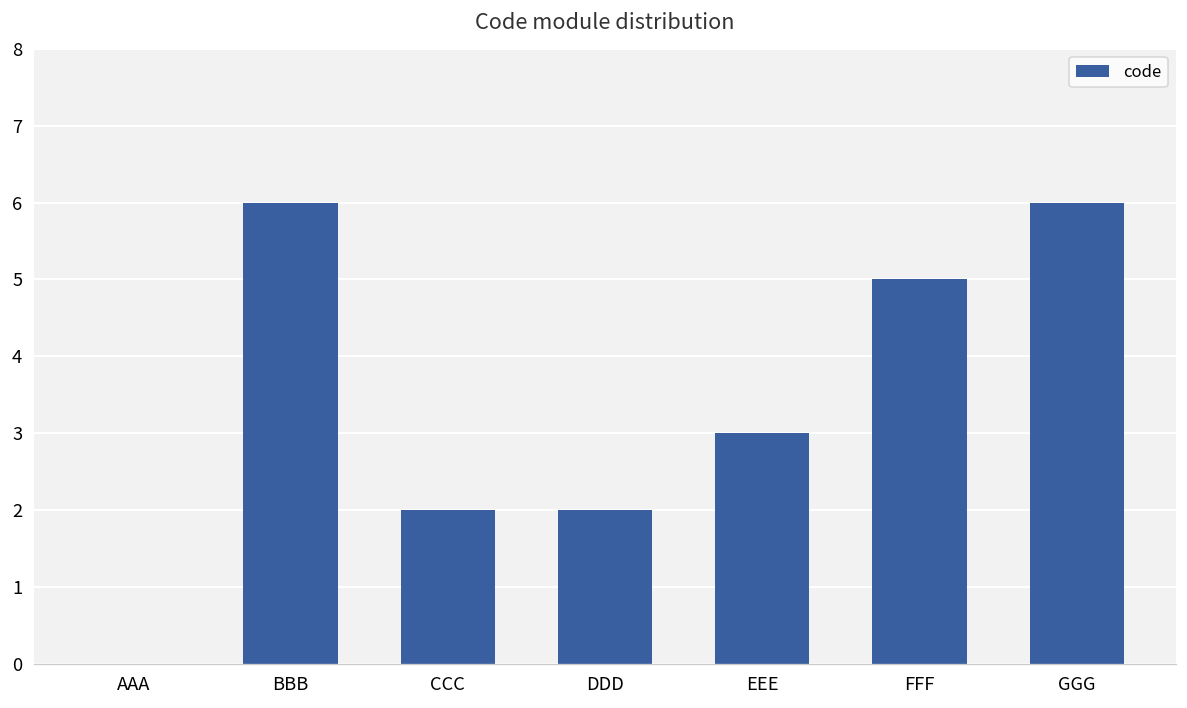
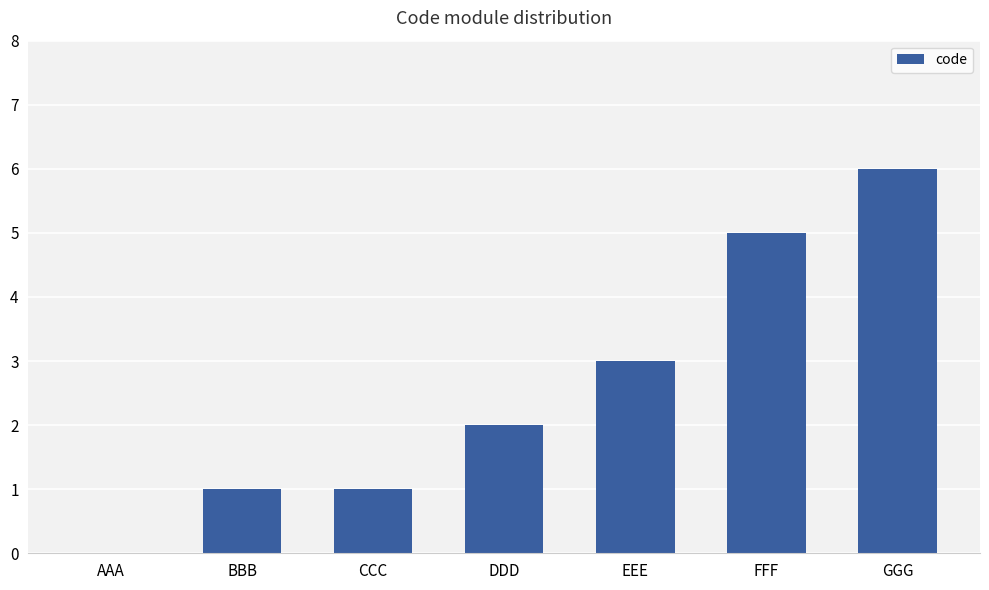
  {
    "AAA": 0,
-   "BBB": 6,
-   "CCC": 2,
+   "BBB": 1,
+   "CCC": 1,
    "DDD": 2,
    "EEE": 3,
    "FFF": 5,
    "GGG": 6
  }
